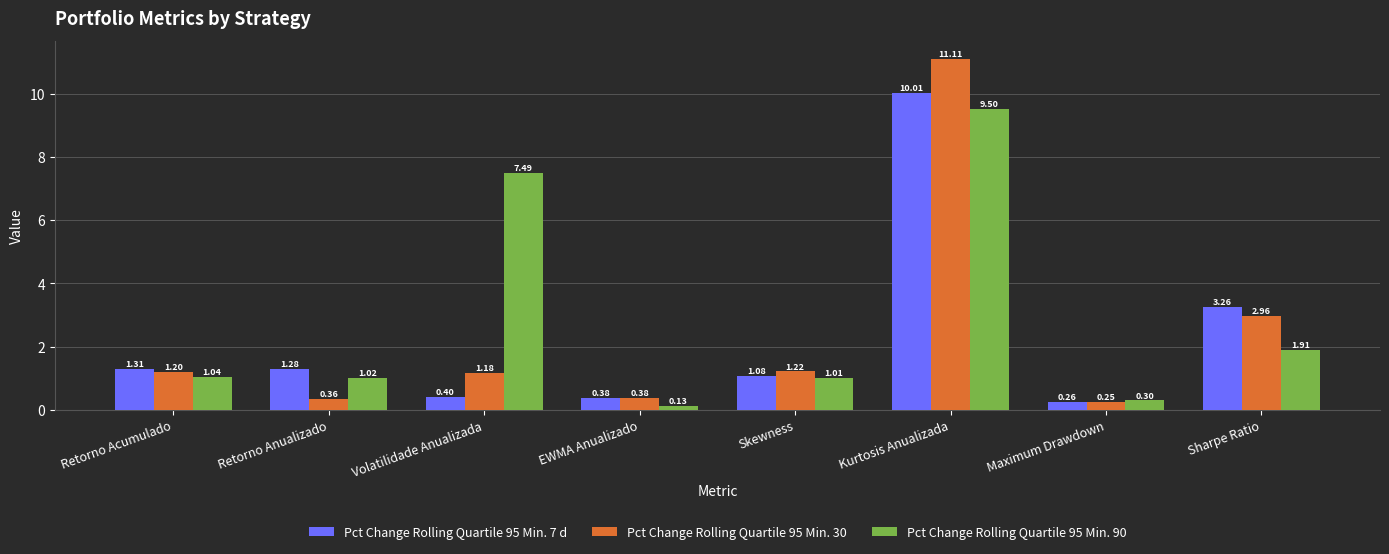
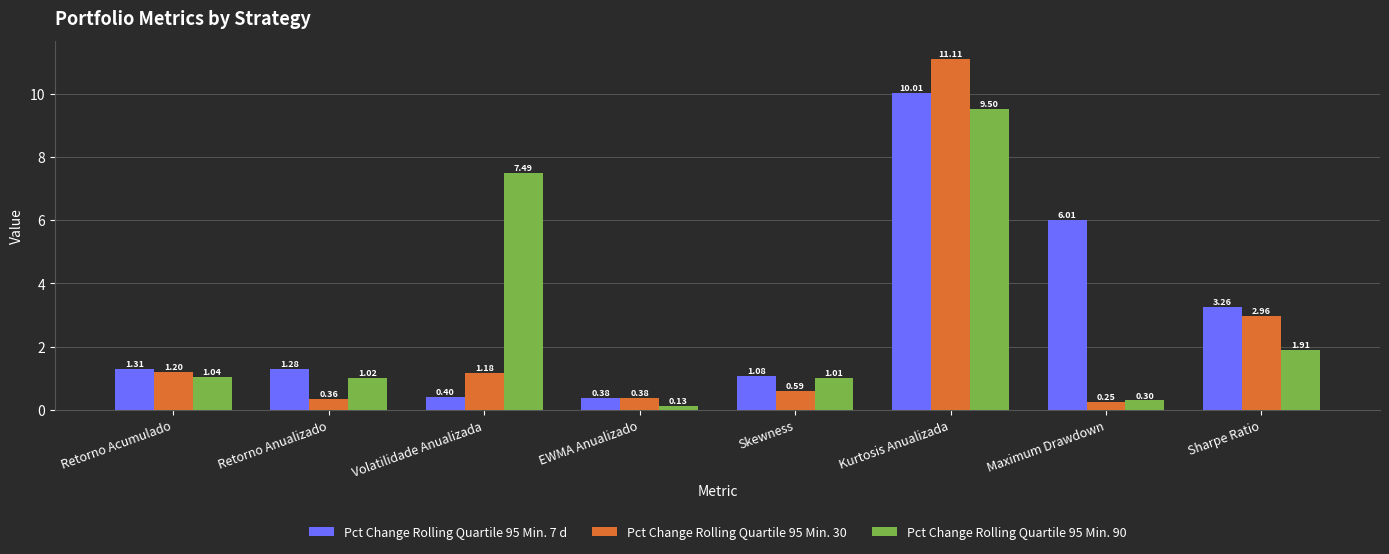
  {
    "Pct Change Rolling Quartile 95 Min. 7 d": {
      "Retorno Acumulado": 1.31,
      "Retorno Anualizado": 1.28,
      "Volatilidade Anualizada": 0.40,
      "EWMA Anualizado": 0.38,
      "Skewness": 1.08,
      "Kurtosis Anualizada": 10.01,
-     "Maximum Drawdown": 0.26,
+     "Maximum Drawdown": 6.01,
      "Sharpe Ratio": 3.26
    },
    "Pct Change Rolling Quartile 95 Min. 30": {
      "Retorno Acumulado": 1.20,
      "Retorno Anualizado": 0.36,
      "Volatilidade Anualizada": 1.18,
      "EWMA Anualizado": 0.38,
-     "Skewness": 1.22,
+     "Skewness": 0.59,
      "Kurtosis Anualizada": 11.11,
      "Maximum Drawdown": 0.25,
      "Sharpe Ratio": 2.96
    },
    "Pct Change Rolling Quartile 95 Min. 90": {
      "Retorno Acumulado": 1.04,
      "Retorno Anualizado": 1.02,
      "Volatilidade Anualizada": 7.49,
      "EWMA Anualizado": 0.13,
      "Skewness": 1.01,
      "Kurtosis Anualizada": 9.50,
      "Maximum Drawdown": 0.30,
      "Sharpe Ratio": 1.91
    }
  }
